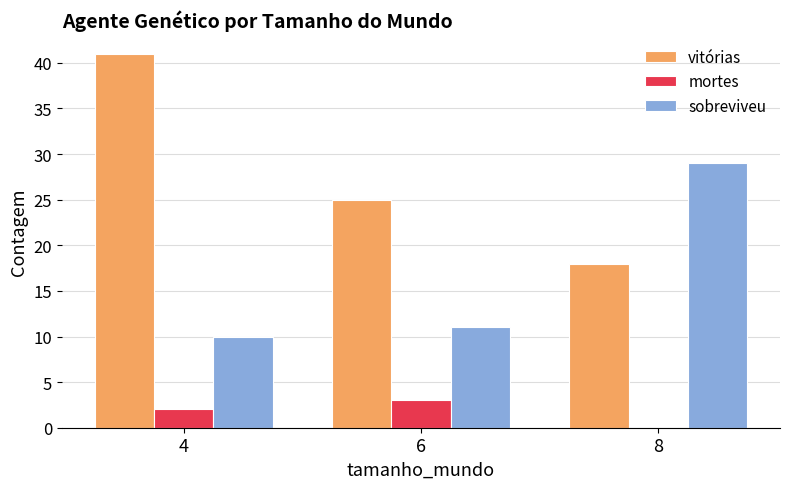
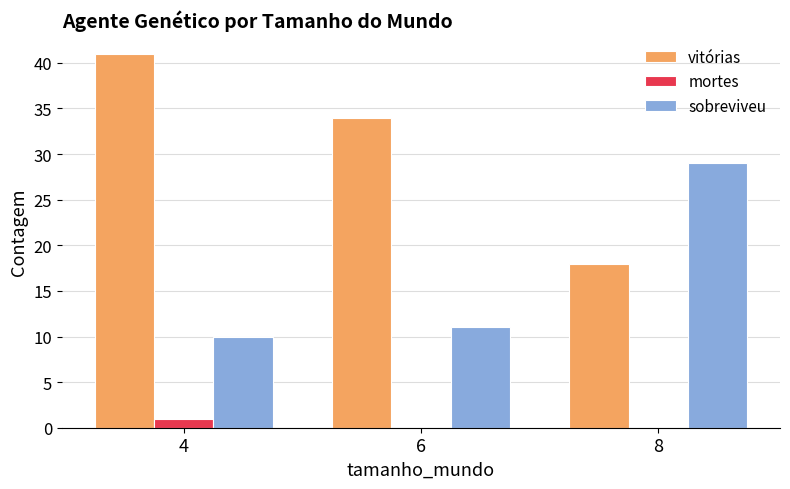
  {
    "vitórias": {
      "4": 41,
-     "6": 25,
+     "6": 34,
      "8": 18
    },
    "mortes": {
-     "4": 2,
-     "6": 3,
+     "4": 1,
+     "6": 0,
      "8": 0
    },
    "sobreviveu": {
      "4": 10,
      "6": 11,
      "8": 29
    }
  }
